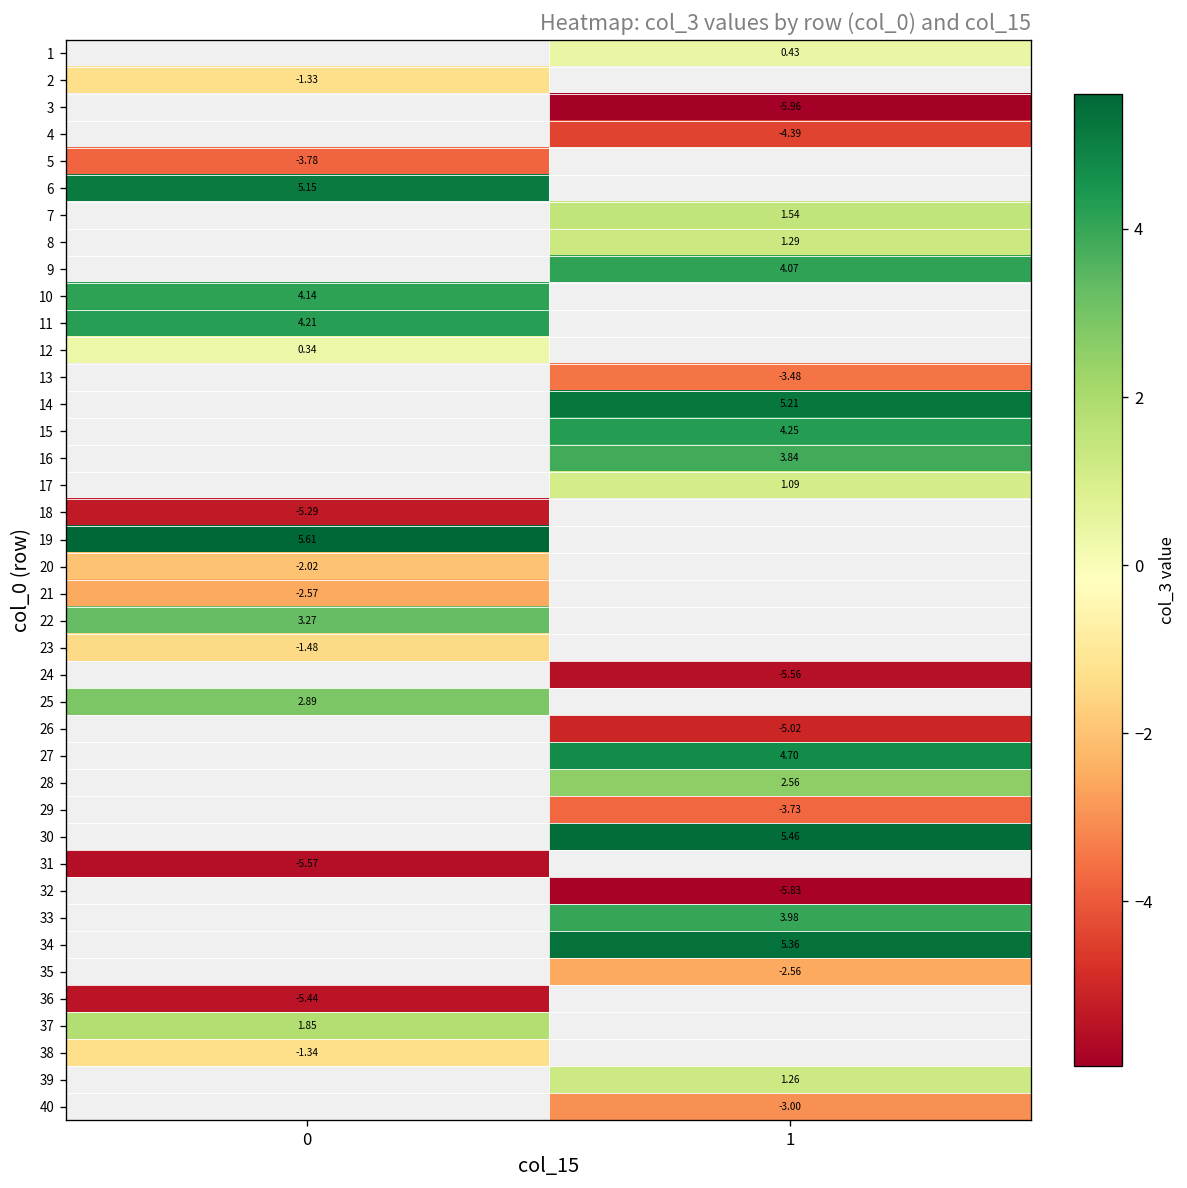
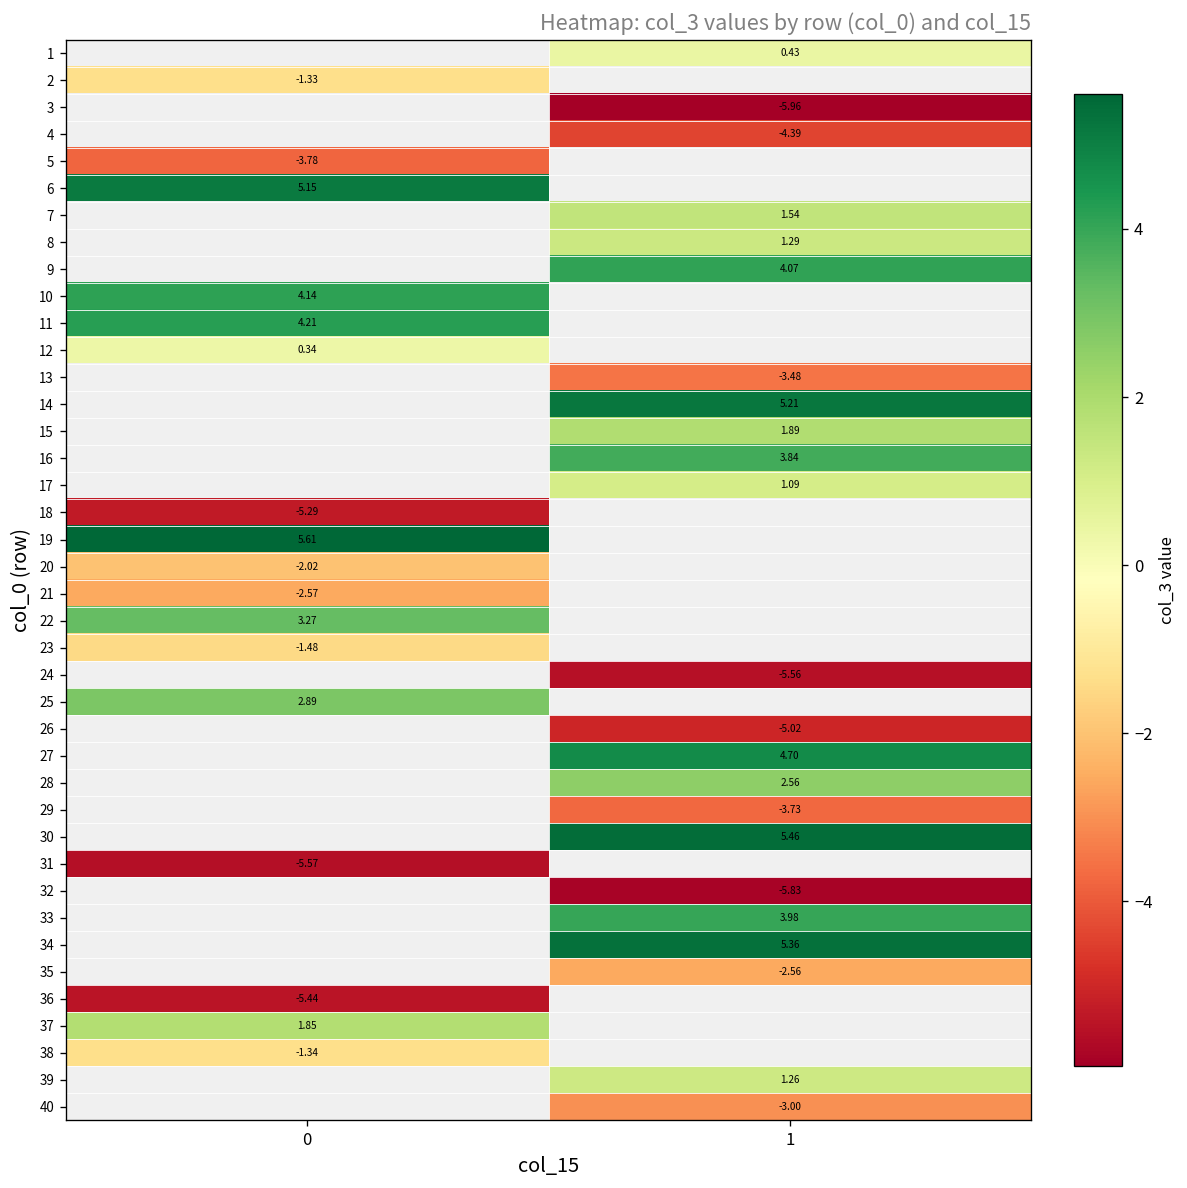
  {
    "1": {
      "1": 0.43
    },
    "2": {
      "0": -1.33
    },
    "3": {
      "1": -5.96
    },
    "4": {
      "1": -4.39
    },
    "5": {
      "0": -3.78
    },
    "6": {
      "0": 5.15
    },
    "7": {
      "1": 1.54
    },
    "8": {
      "1": 1.29
    },
    "9": {
      "1": 4.07
    },
    "10": {
      "0": 4.14
    },
    "11": {
      "0": 4.21
    },
    "12": {
      "0": 0.34
    },
    "13": {
      "1": -3.48
    },
    "14": {
      "1": 5.21
    },
    "15": {
-     "1": 4.25
+     "1": 1.89
    },
    "16": {
      "1": 3.84
    },
    "17": {
      "1": 1.09
    },
    "18": {
      "0": -5.29
    },
    "19": {
      "0": 5.61
    },
    "20": {
      "0": -2.02
    },
    "21": {
      "0": -2.57
    },
    "22": {
      "0": 3.27
    },
    "23": {
      "0": -1.48
    },
    "24": {
      "1": -5.56
    },
    "25": {
      "0": 2.89
    },
    "26": {
      "1": -5.02
    },
    "27": {
      "1": 4.70
    },
    "28": {
      "1": 2.56
    },
    "29": {
      "1": -3.73
    },
    "30": {
      "1": 5.46
    },
    "31": {
      "0": -5.57
    },
    "32": {
      "1": -5.83
    },
    "33": {
      "1": 3.98
    },
    "34": {
      "1": 5.36
    },
    "35": {
      "1": -2.56
    },
    "36": {
      "0": -5.44
    },
    "37": {
      "0": 1.85
    },
    "38": {
      "0": -1.34
    },
    "39": {
      "1": 1.26
    },
    "40": {
      "1": -3.00
    }
  }
